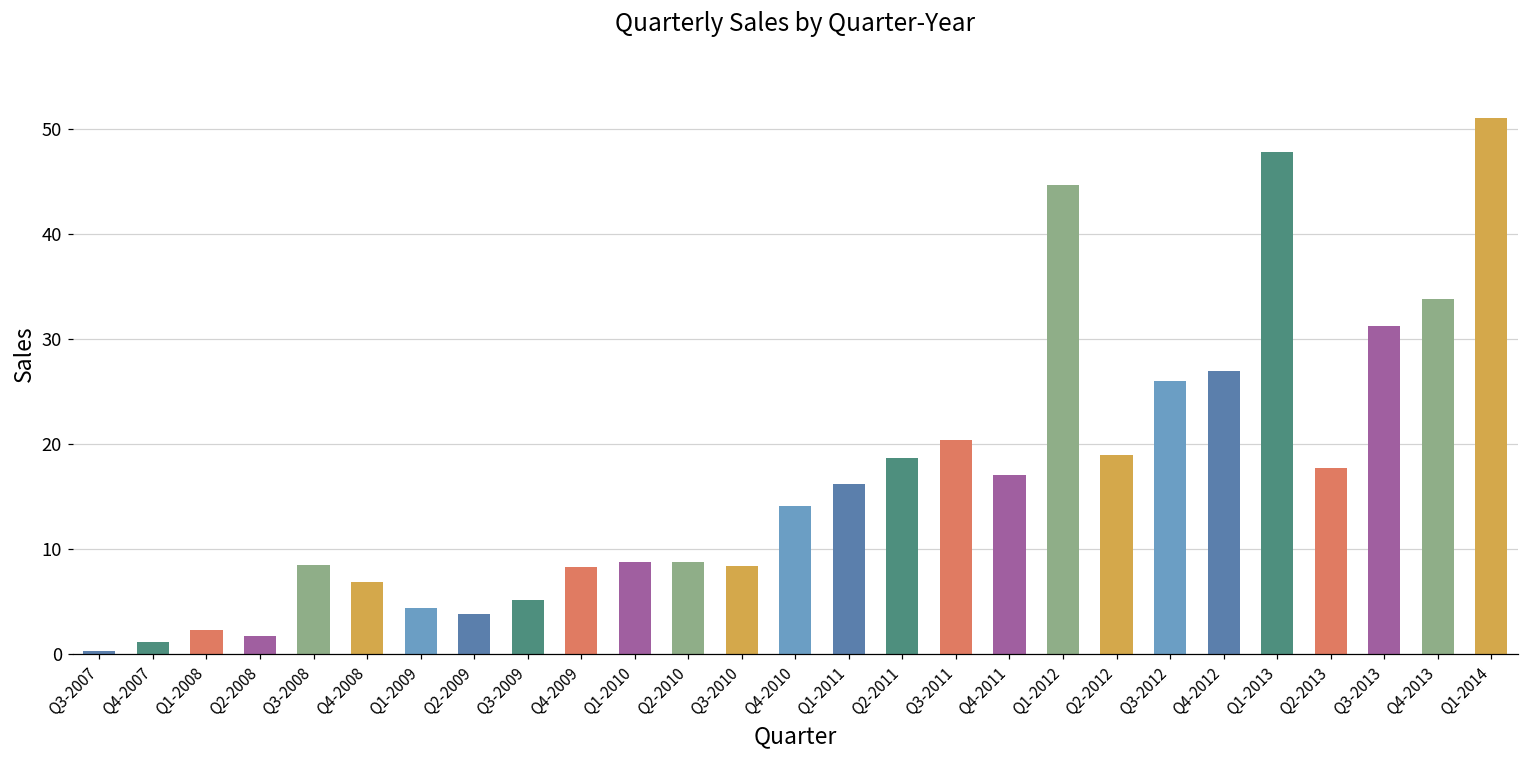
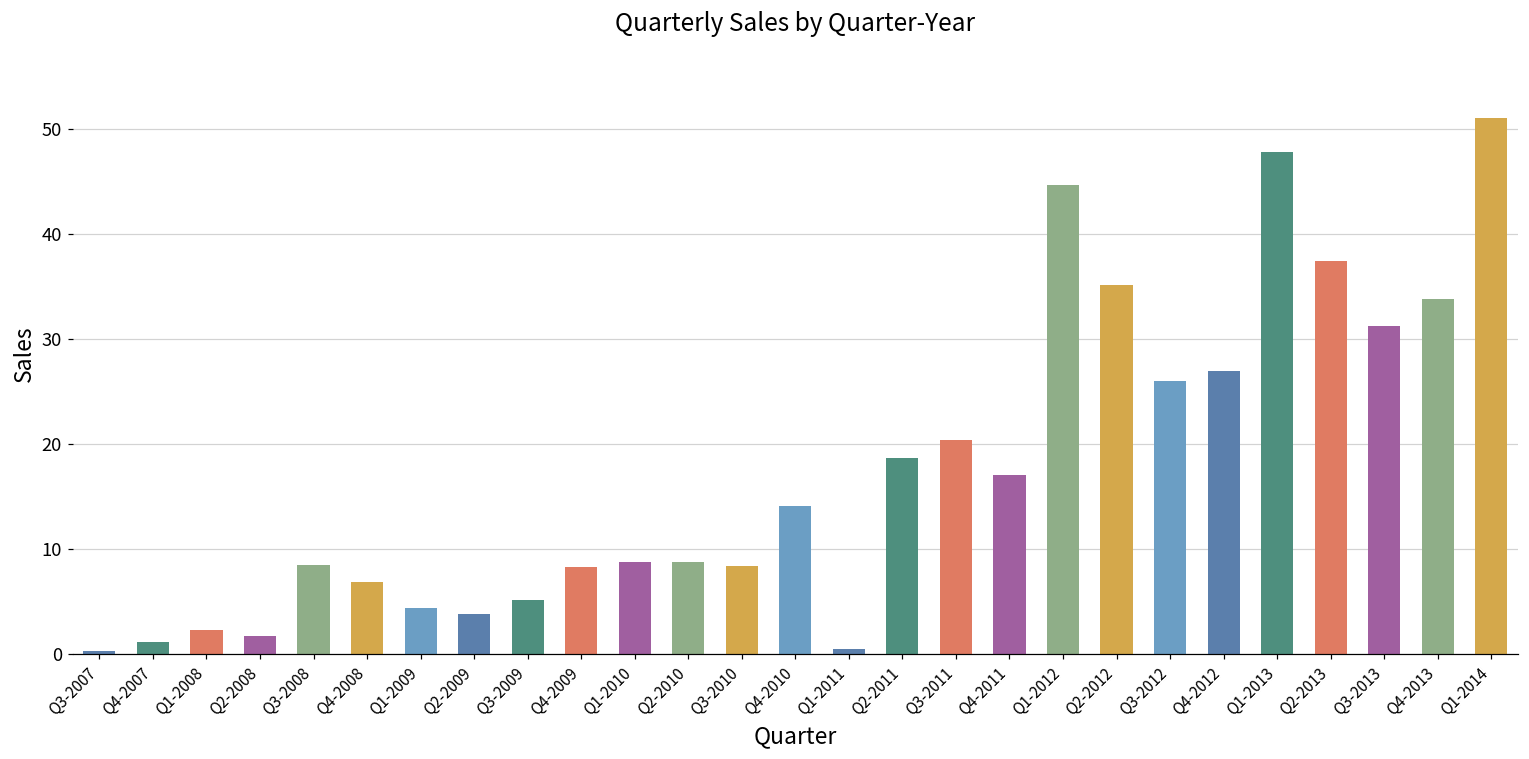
  {
    "Q3-2007": 0,
    "Q4-2007": 1,
    "Q1-2008": 2,
    "Q2-2008": 2,
    "Q3-2008": 9,
    "Q4-2008": 7,
    "Q1-2009": 4,
    "Q2-2009": 4,
    "Q3-2009": 5,
    "Q4-2009": 8,
    "Q1-2010": 9,
    "Q2-2010": 9,
    "Q3-2010": 8,
    "Q4-2010": 14,
-   "Q1-2011": 16,
+   "Q1-2011": 0,
    "Q2-2011": 19,
    "Q3-2011": 20,
    "Q4-2011": 17,
    "Q1-2012": 45,
-   "Q2-2012": 19,
+   "Q2-2012": 35,
    "Q3-2012": 26,
    "Q4-2012": 27,
    "Q1-2013": 48,
-   "Q2-2013": 18,
+   "Q2-2013": 37,
    "Q3-2013": 31,
    "Q4-2013": 34,
    "Q1-2014": 51
  }
